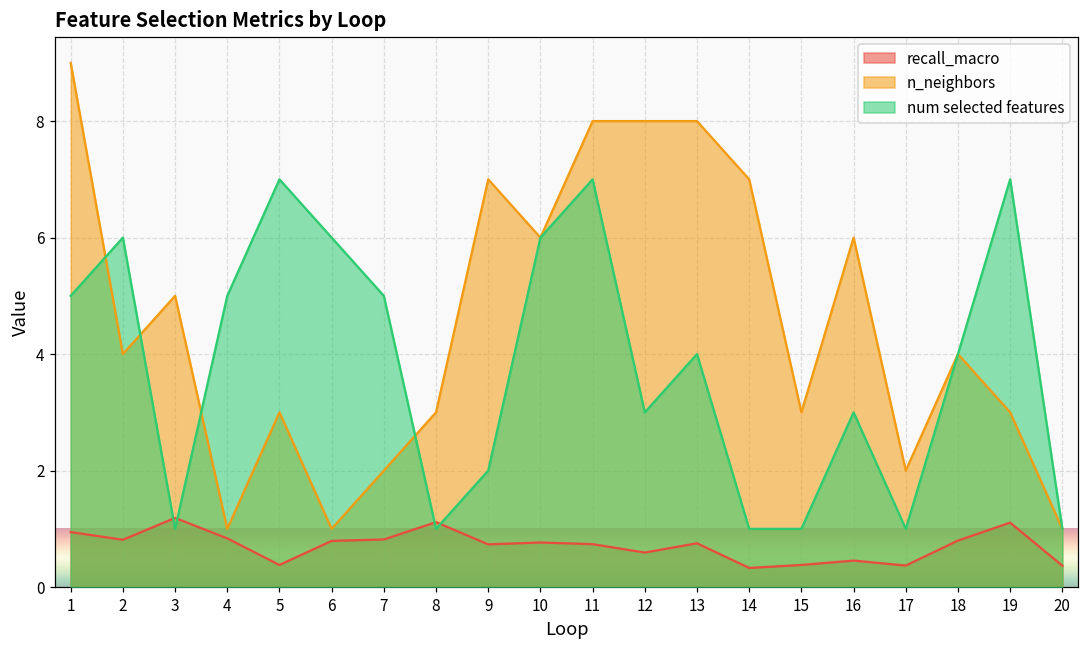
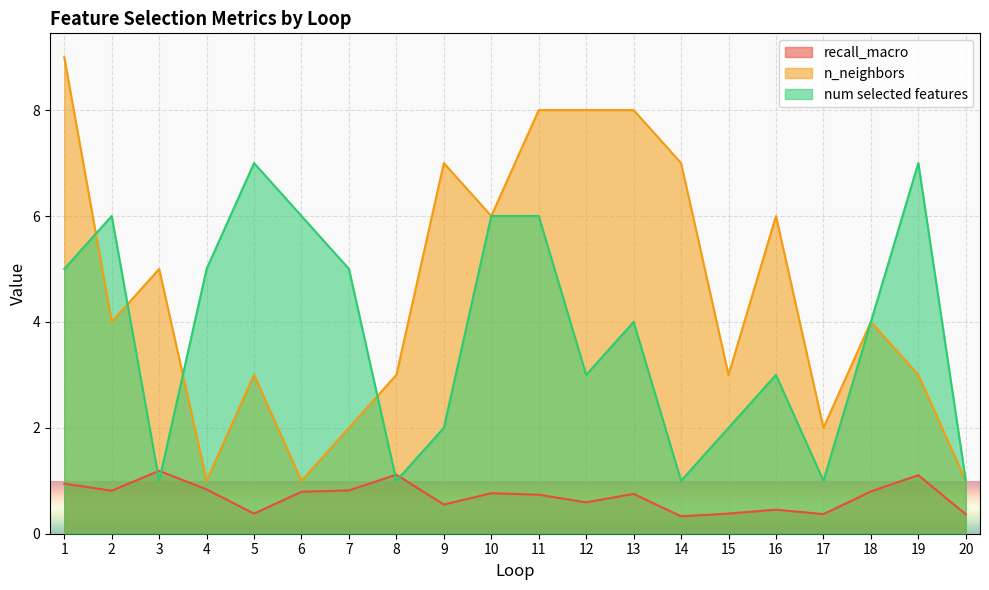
  {
    "recall_macro": {
      "1": 0.9,
      "2": 0.8,
      "3": 1.2,
      "4": 0.8,
      "5": 0.4,
      "6": 0.8,
      "7": 0.8,
      "8": 1.1,
-     "9": 0.7,
+     "9": 0.6,
      "10": 0.8,
      "11": 0.7,
      "12": 0.6,
      "13": 0.8,
      "14": 0.3,
      "15": 0.4,
      "16": 0.5,
      "17": 0.4,
      "18": 0.8,
      "19": 1.1,
      "20": 0.4
    },
    "n_neighbors": {
      "1": 9.0,
      "2": 4.0,
      "3": 5.0,
      "4": 1.0,
      "5": 3.0,
      "6": 1.0,
      "7": 2.0,
      "8": 3.0,
      "9": 7.0,
      "11": 8.0,
      "12": 8.0,
      "13": 8.0,
      "14": 7.0,
      "15": 3.0,
      "16": 6.0,
      "17": 2.0,
      "19": 3.0
    },
    "num selected features": {
      "1": 5,
      "2": 6,
      "3": 1,
      "4": 5,
      "5": 7,
      "6": 6,
      "7": 5,
      "8": 1,
      "9": 2,
-     "11": 7,
+     "11": 6,
      "12": 3,
      "13": 4,
      "14": 1,
-     "15": 1,
+     "15": 2,
      "16": 3,
      "17": 1,
      "19": 7
    }
  }
